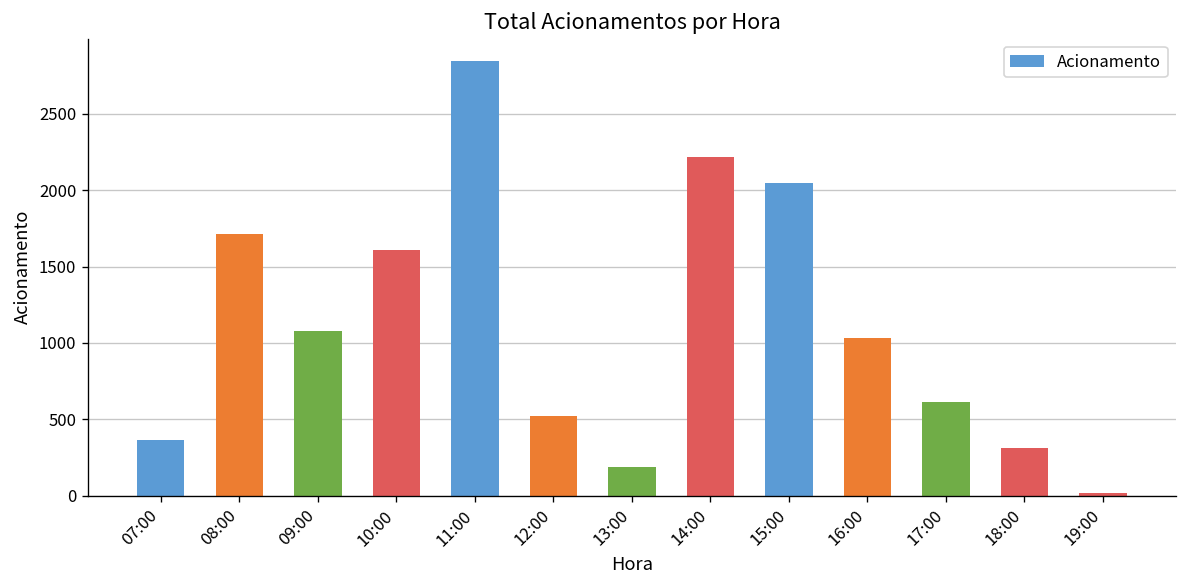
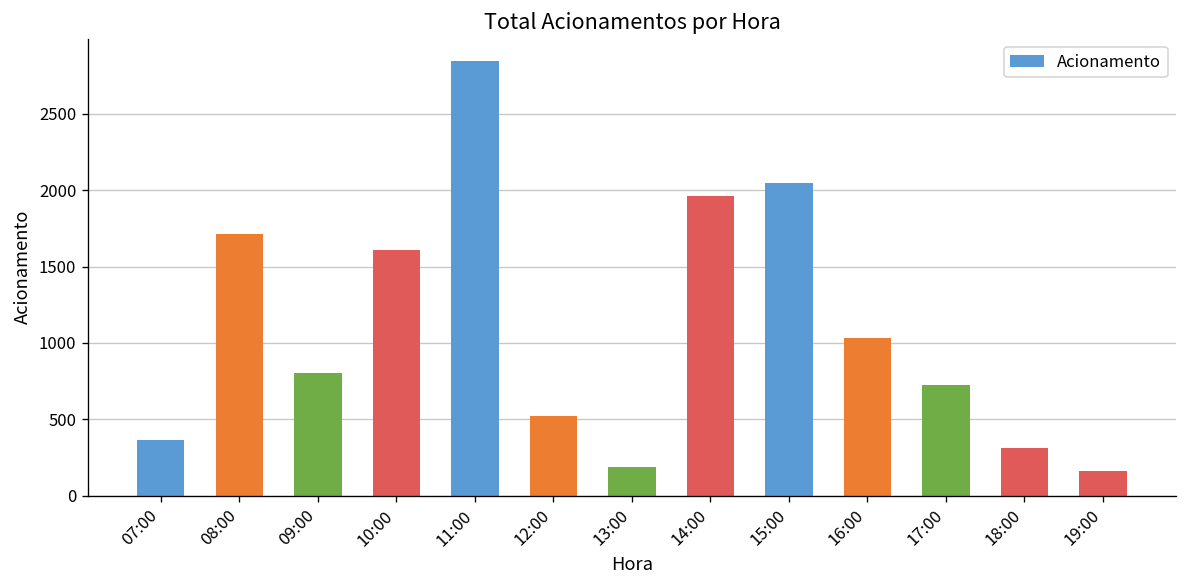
  {
    "07:00": 360,
    "08:00": 1710,
-   "09:00": 1080,
+   "09:00": 800,
    "10:00": 1610,
    "11:00": 2850,
    "12:00": 530,
    "13:00": 190,
-   "14:00": 2220,
+   "14:00": 1960,
    "15:00": 2040,
    "16:00": 1030,
-   "17:00": 610,
+   "17:00": 730,
    "18:00": 320,
-   "19:00": 20
+   "19:00": 160
  }
